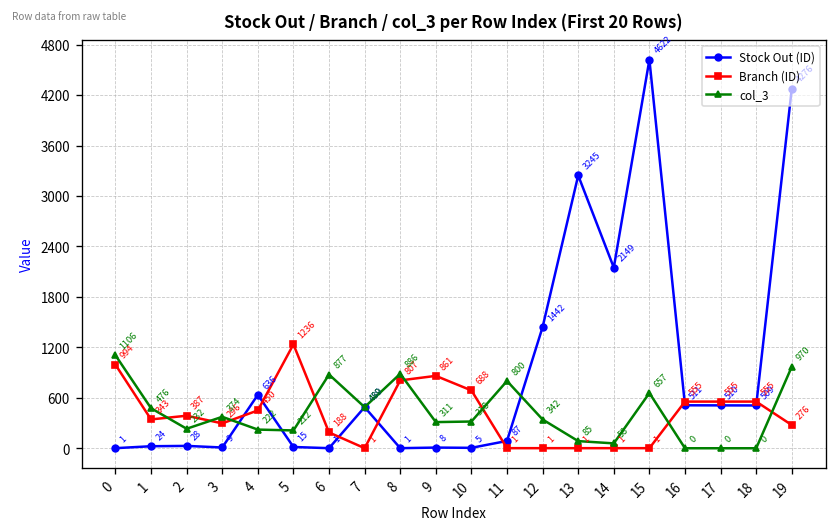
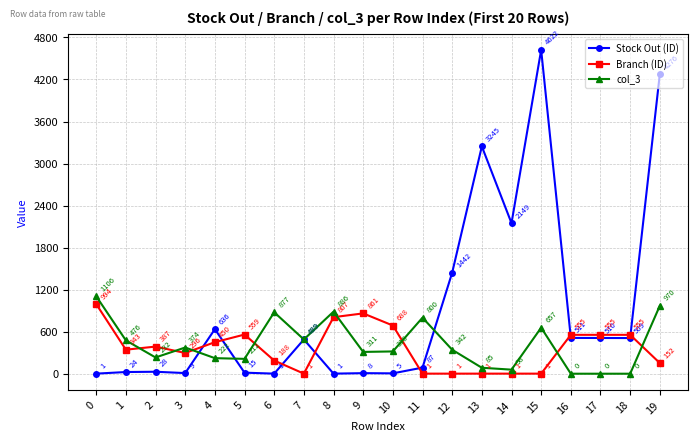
  {
    "Stock Out (ID)": {
      "0": 1,
      "1": 24,
      "2": 28,
      "3": 9,
      "4": 636,
      "5": 15,
      "6": 1,
      "8": 1,
      "9": 8,
      "10": 5,
      "12": 1442,
      "13": 3245,
      "14": 2149,
      "15": 4622
    },
    "Branch (ID)": {
      "4": 450,
-     "5": 1236,
+     "5": 559,
      "6": 188,
      "7": 1,
      "9": 861,
      "10": 688,
      "12": 1,
      "15": 1,
-     "19": 276
+     "19": 152
    },
    "col_3": {
      "4": 222,
      "5": 212,
      "6": 877,
      "9": 311,
      "10": 318,
      "11": 800,
      "12": 342,
      "15": 657,
      "16": 0,
      "17": 0,
      "18": 0,
      "19": 970
    }
  }
